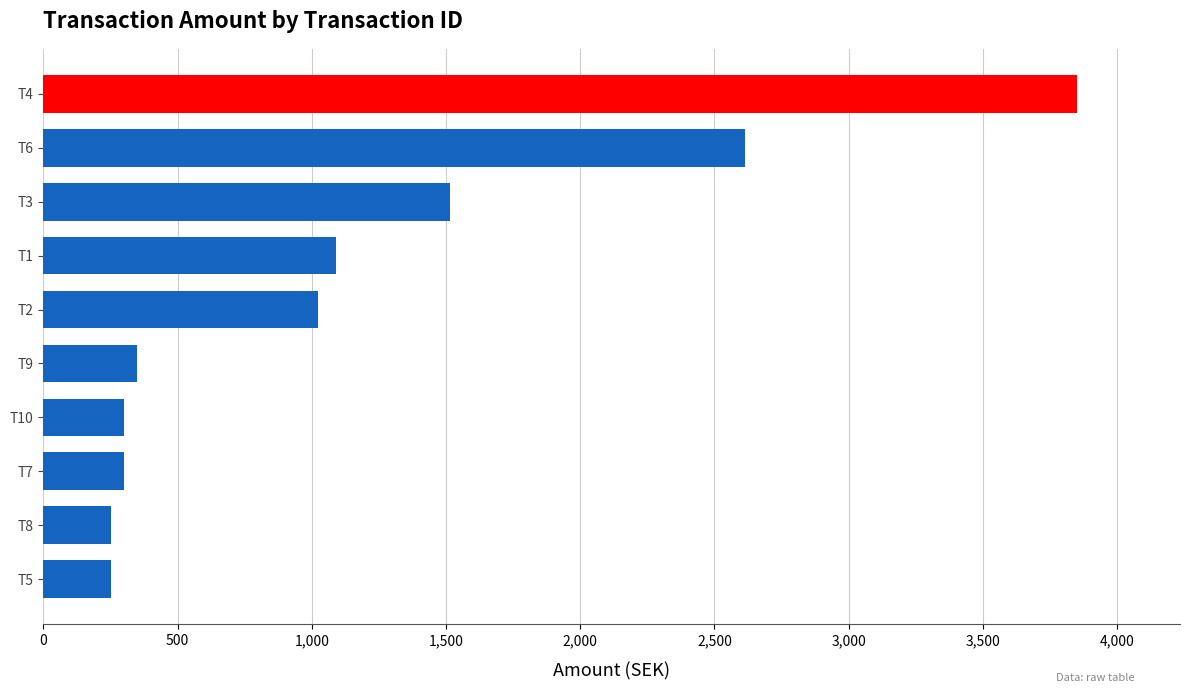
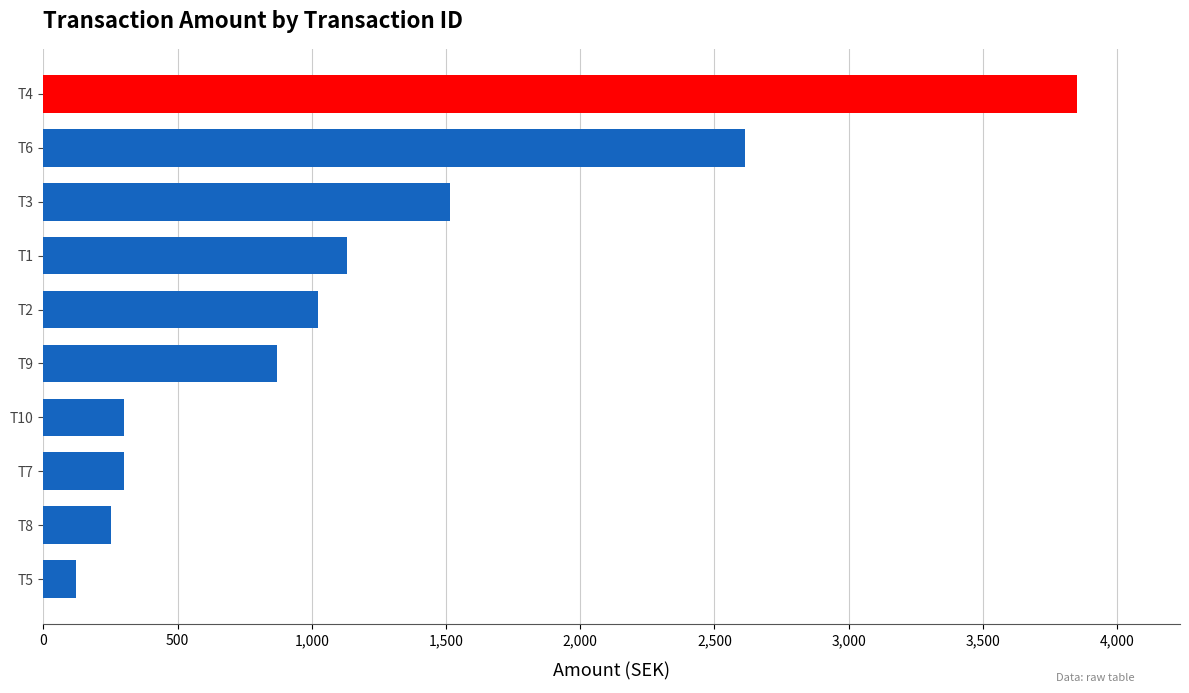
  {
    "T4": "3,850",
    "T6": "2,610",
    "T3": "1,510",
-   "T1": "1,090",
+   "T1": "1,130",
    "T2": "1,020",
-   "T9": "350",
+   "T9": "870",
    "T10": "300",
    "T7": "300",
    "T8": "250",
-   "T5": "250"
+   "T5": "120"
  }
